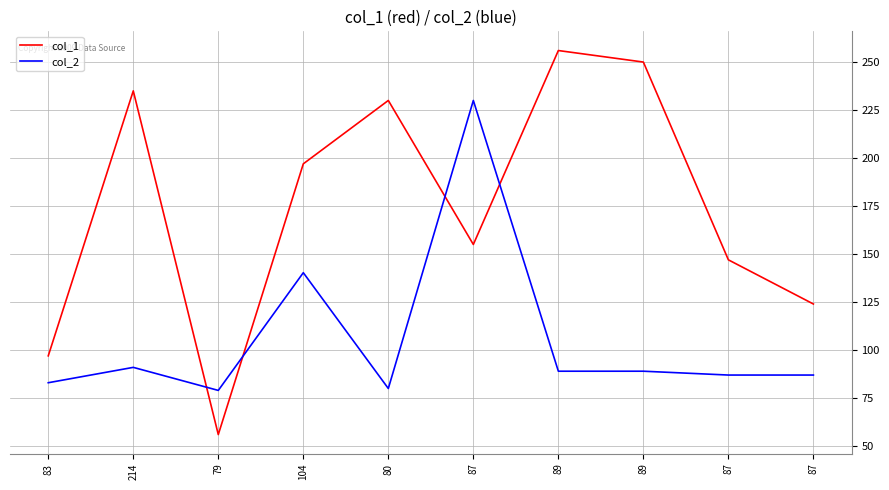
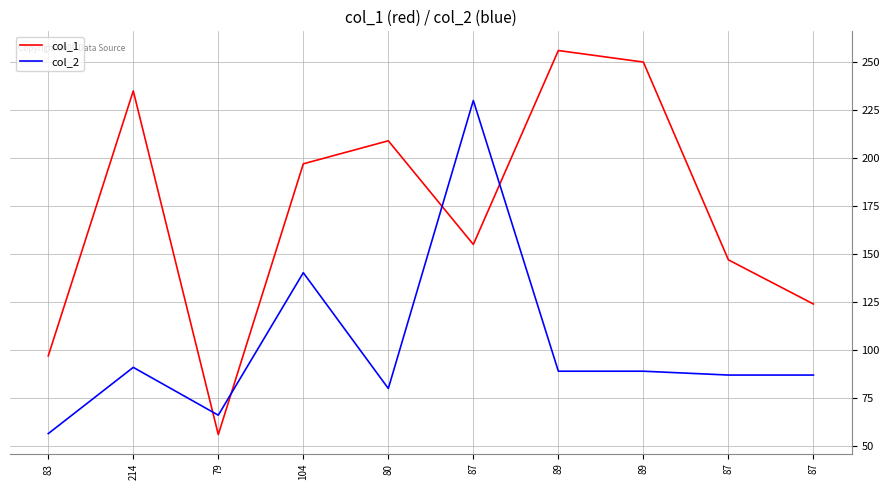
  {
    "col_1": {
      "83": 97,
      "214": 235,
      "79": 56,
      "104": 197,
-     "80": 230
+     "80": 209
    },
    "col_2": {
-     "83": 83,
+     "83": 57,
      "214": 91,
-     "79": 79,
+     "79": 66,
      "104": 140,
      "80": 80
    }
  }
